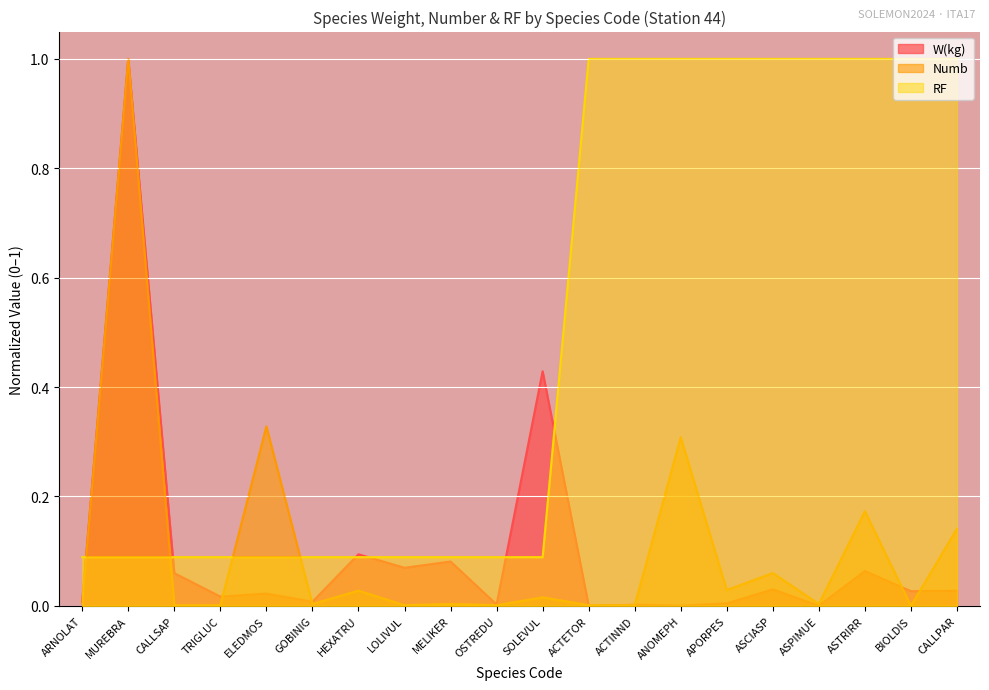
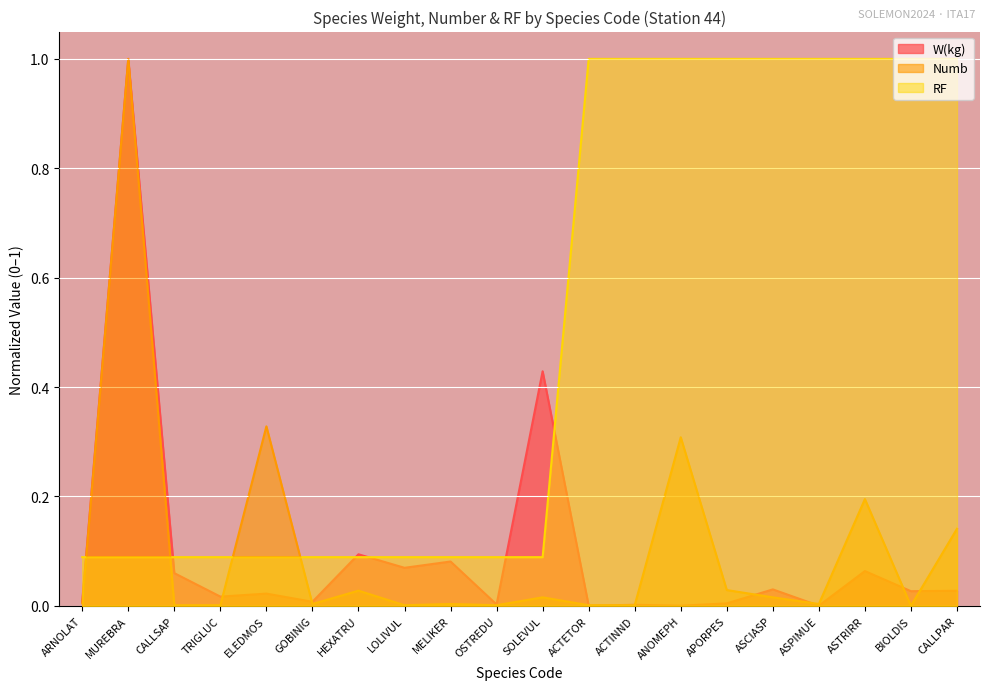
  {
    "W(kg)": {
      "CALLSAP": 0.06,
      "TRIGLUC": 0.02,
      "ELEDMOS": 0.02,
      "HEXATRU": 0.09,
      "LOLIVUL": 0.07,
      "MELIKER": 0.08,
      "SOLEVUL": 0.43,
      "ANOMEPH": 0.00,
      "APORPES": 0.00,
      "ASCIASP": 0.03,
      "ASTRIRR": 0.06,
      "BIOLDIS": 0.03,
      "CALLPAR": 0.03
    },
    "Numb": {
      "CALLSAP": 0.00,
      "TRIGLUC": 0.00,
      "ELEDMOS": 0.33,
      "HEXATRU": 0.03,
      "LOLIVUL": 0.00,
      "MELIKER": 0.00,
      "SOLEVUL": 0.02,
      "ANOMEPH": 0.31,
      "APORPES": 0.03,
-     "ASCIASP": 0.06,
-     "ASTRIRR": 0.17,
+     "ASCIASP": 0.02,
+     "ASTRIRR": 0.20,
      "BIOLDIS": 0.00,
      "CALLPAR": 0.14
    },
    "RF": {
      "ARNOLAT": 0.09,
      "MUREBRA": 0.09,
      "CALLSAP": 0.09,
      "TRIGLUC": 0.09,
      "ELEDMOS": 0.09,
      "GOBINIG": 0.09,
      "HEXATRU": 0.09,
      "LOLIVUL": 0.09,
      "MELIKER": 0.09,
      "OSTREDU": 0.09,
      "SOLEVUL": 0.09,
      "ACTETOR": 1.00,
      "ACTINND": 1.00,
      "ANOMEPH": 1.00,
      "APORPES": 1.00,
      "ASCIASP": 1.00,
      "ASPIMUE": 1.00,
      "ASTRIRR": 1.00
    }
  }
